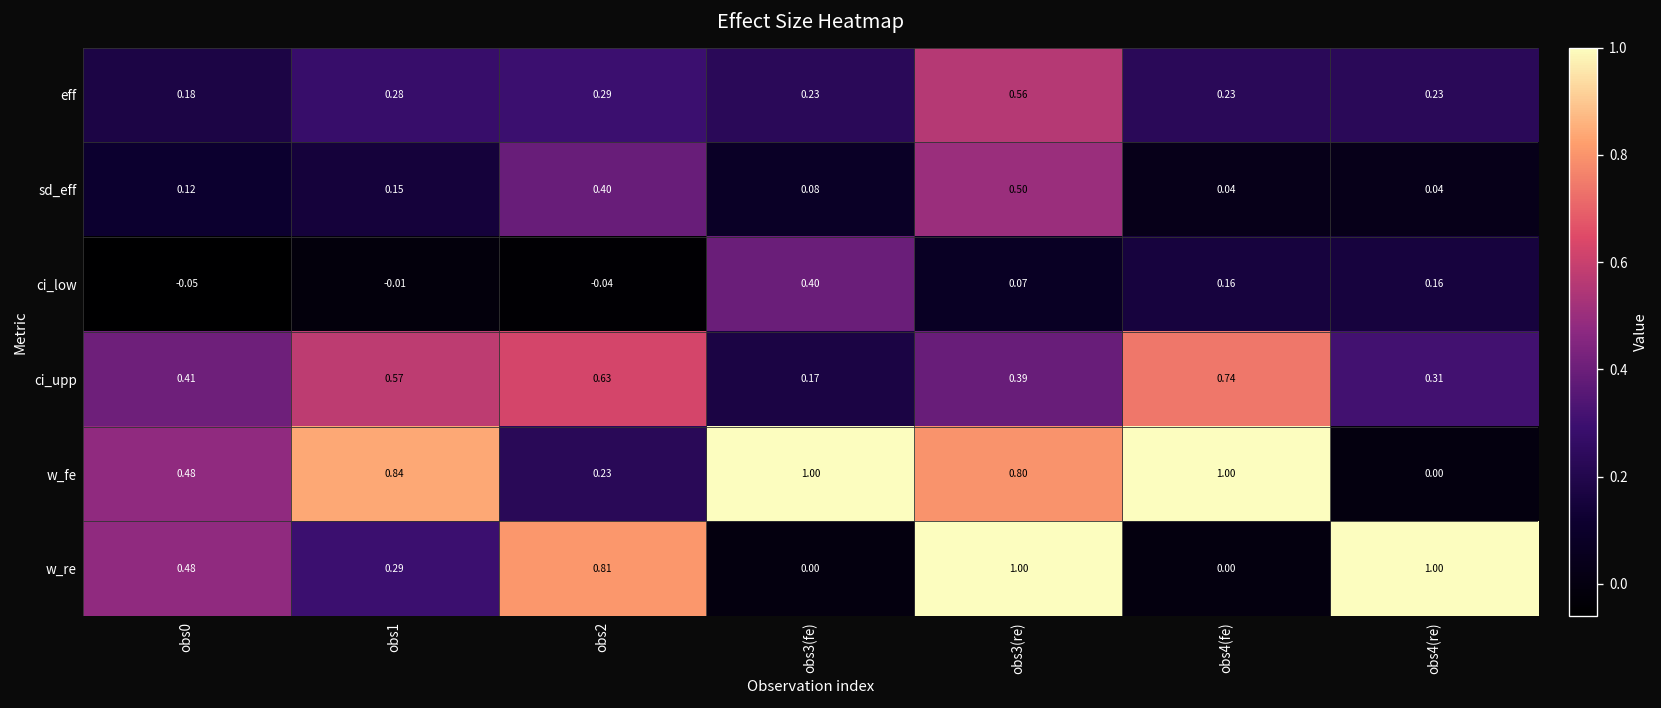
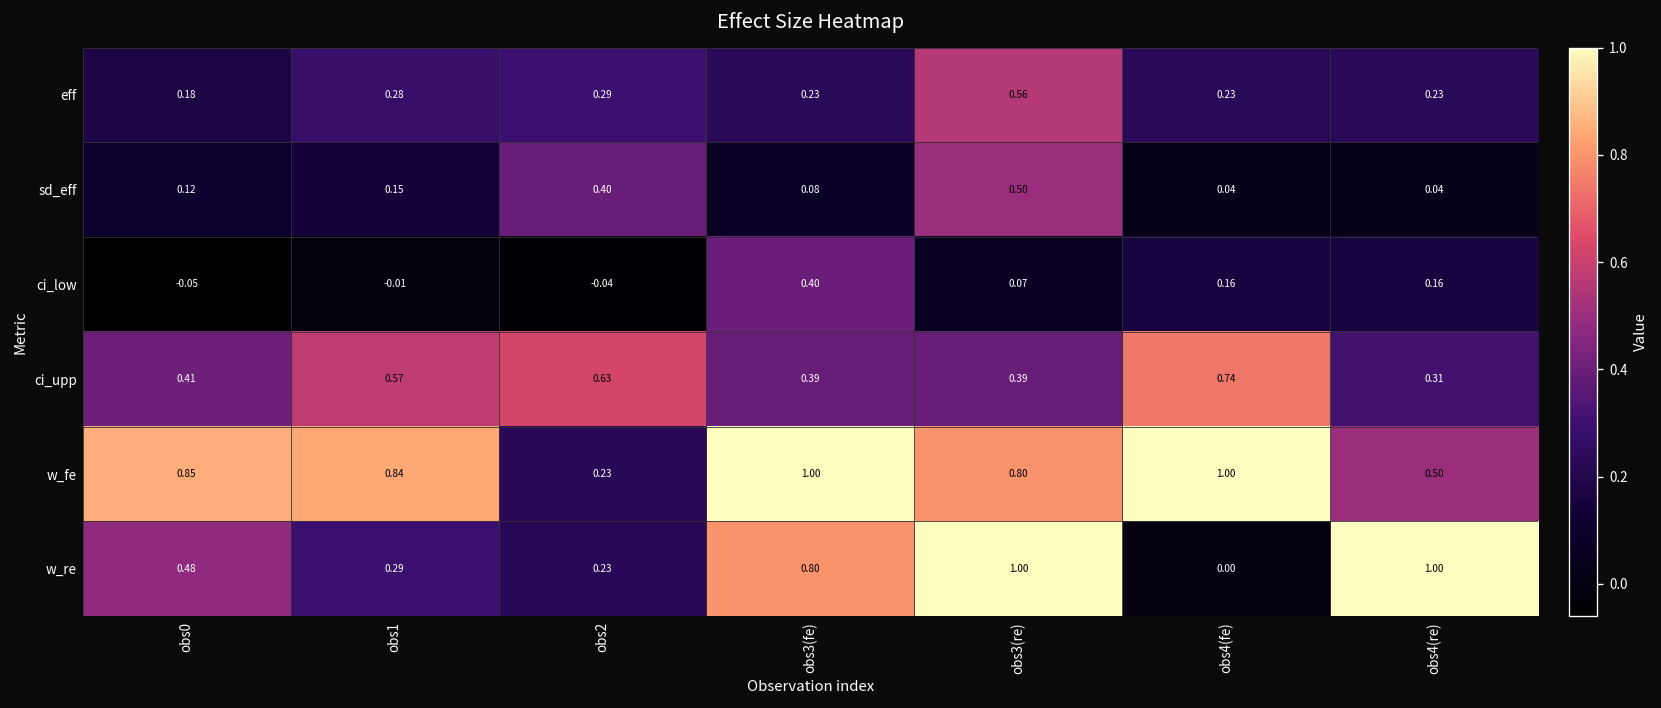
  {
    "eff": {
      "obs0": 0.18,
      "obs1": 0.28,
      "obs2": 0.29,
      "obs3(fe)": 0.23,
      "obs3(re)": 0.56,
      "obs4(fe)": 0.23,
      "obs4(re)": 0.23
    },
    "sd_eff": {
      "obs0": 0.12,
      "obs1": 0.15,
      "obs2": 0.40,
      "obs3(fe)": 0.08,
      "obs3(re)": 0.50,
      "obs4(fe)": 0.04,
      "obs4(re)": 0.04
    },
    "ci_low": {
      "obs0": -0.05,
      "obs1": -0.01,
      "obs2": -0.04,
      "obs3(fe)": 0.40,
      "obs3(re)": 0.07,
      "obs4(fe)": 0.16,
      "obs4(re)": 0.16
    },
    "ci_upp": {
      "obs0": 0.41,
      "obs1": 0.57,
      "obs2": 0.63,
-     "obs3(fe)": 0.17,
+     "obs3(fe)": 0.39,
      "obs3(re)": 0.39,
      "obs4(fe)": 0.74,
      "obs4(re)": 0.31
    },
    "w_fe": {
-     "obs0": 0.48,
+     "obs0": 0.85,
      "obs1": 0.84,
      "obs2": 0.23,
      "obs3(fe)": 1.00,
      "obs3(re)": 0.80,
      "obs4(fe)": 1.00,
-     "obs4(re)": 0.00
+     "obs4(re)": 0.50
    },
    "w_re": {
      "obs0": 0.48,
      "obs1": 0.29,
-     "obs2": 0.81,
-     "obs3(fe)": 0.00,
+     "obs2": 0.23,
+     "obs3(fe)": 0.80,
      "obs3(re)": 1.00,
      "obs4(fe)": 0.00,
      "obs4(re)": 1.00
    }
  }
